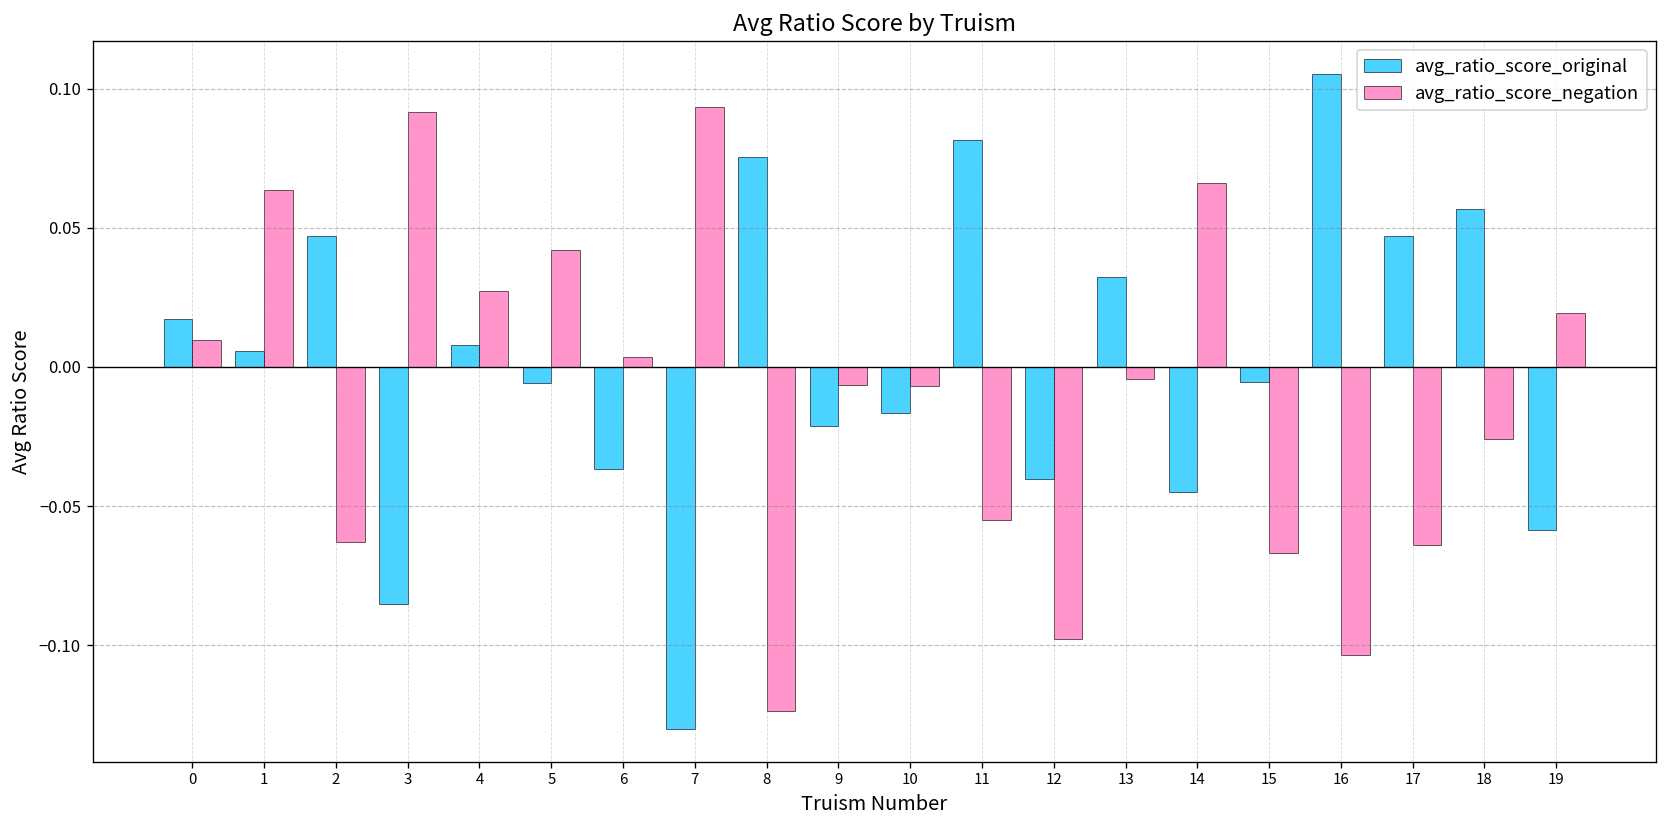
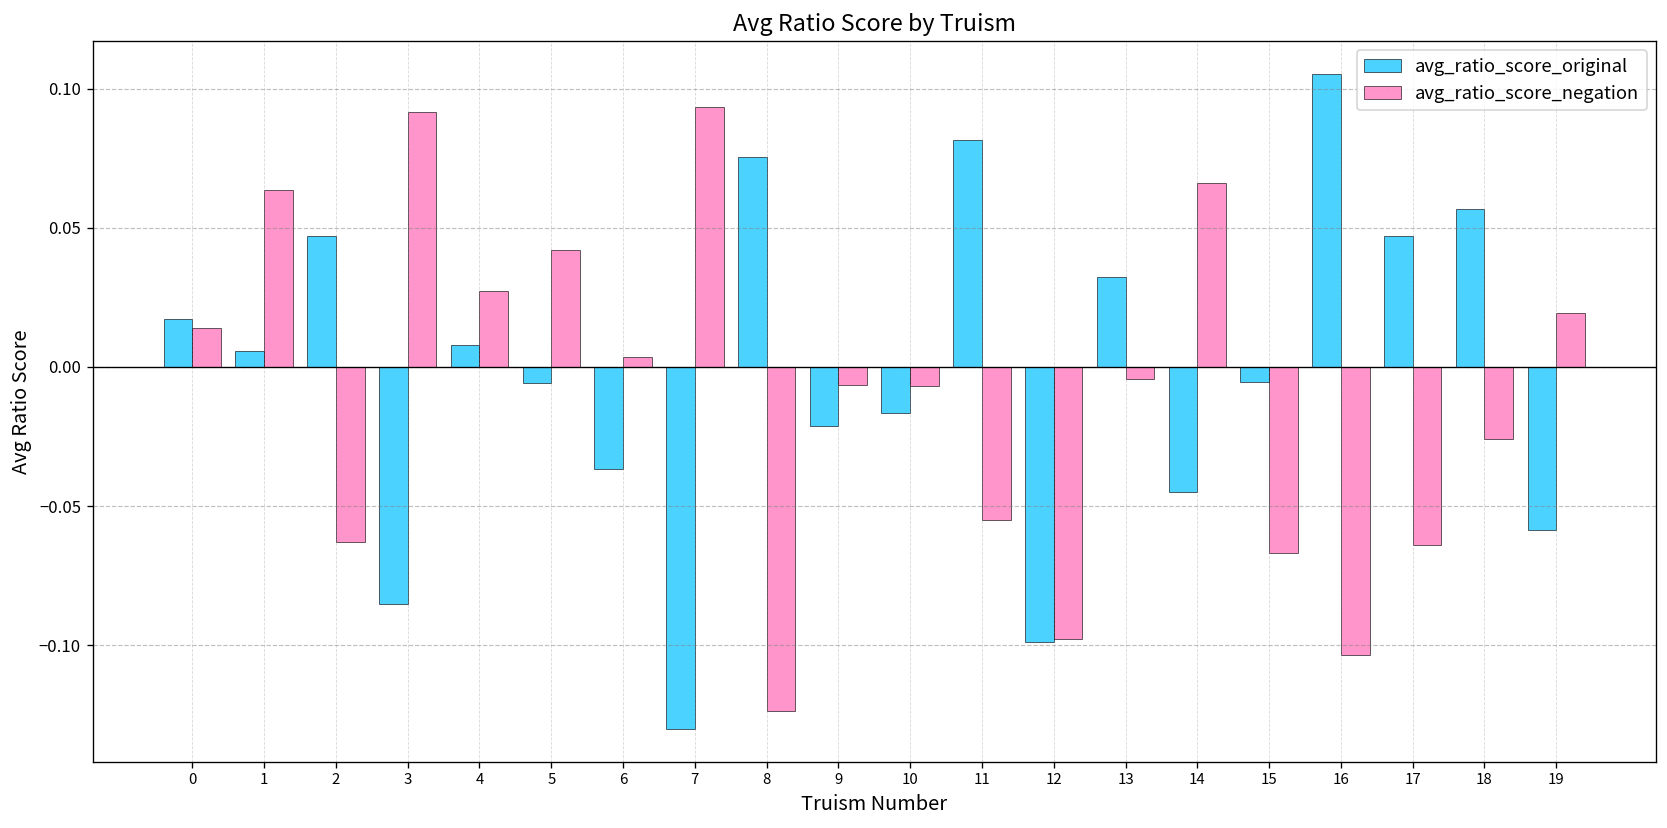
  {
    "avg_ratio_score_original": {
      "0": 0.017,
      "1": 0.006,
      "2": 0.047,
      "3": -0.085,
      "4": 0.008,
      "5": -0.006,
      "6": -0.037,
      "7": -0.130,
      "8": 0.076,
      "9": -0.021,
      "10": -0.016,
      "11": 0.081,
-     "12": -0.040,
+     "12": -0.099,
      "13": 0.032,
      "14": -0.045,
      "15": -0.005,
      "16": 0.105,
      "17": 0.047,
      "18": 0.057,
      "19": -0.059
    },
    "avg_ratio_score_negation": {
-     "0": 0.010,
+     "0": 0.014,
      "1": 0.064,
      "2": -0.063,
      "3": 0.092,
      "4": 0.027,
      "5": 0.042,
      "6": 0.004,
      "7": 0.093,
      "8": -0.124,
      "9": -0.006,
      "10": -0.007,
      "11": -0.055,
      "12": -0.098,
      "13": -0.004,
      "14": 0.066,
      "15": -0.067,
      "16": -0.103,
      "17": -0.064,
      "18": -0.026,
      "19": 0.019
    }
  }
